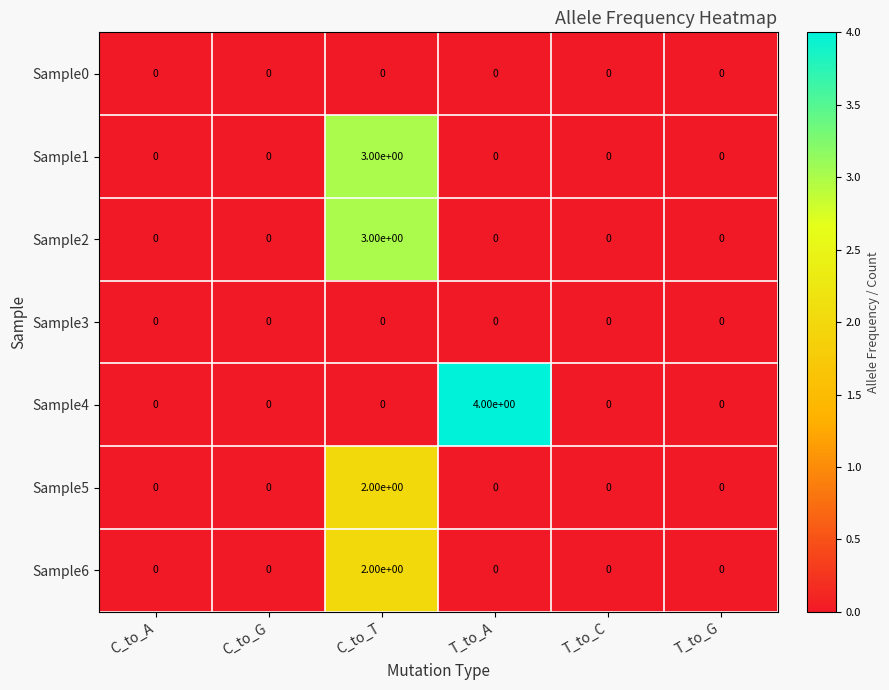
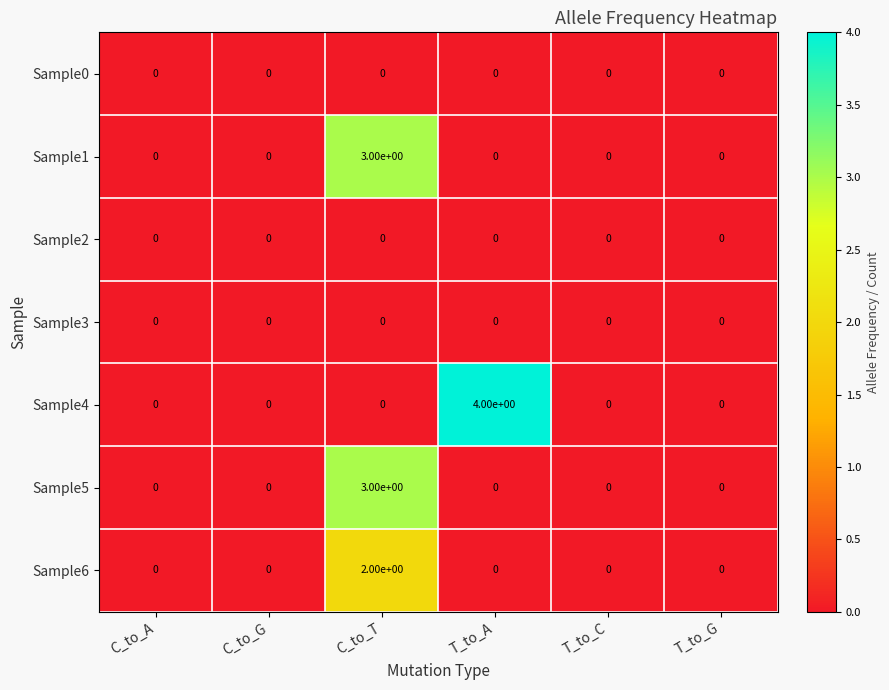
  {
    "Sample0": {
      "C_to_A": "0",
      "C_to_G": "0",
      "C_to_T": "0",
      "T_to_A": "0",
      "T_to_C": "0",
      "T_to_G": "0"
    },
    "Sample1": {
      "C_to_A": "0",
      "C_to_G": "0",
      "C_to_T": "3.00e+00",
      "T_to_A": "0",
      "T_to_C": "0",
      "T_to_G": "0"
    },
    "Sample2": {
      "C_to_A": "0",
      "C_to_G": "0",
-     "C_to_T": "3.00e+00",
+     "C_to_T": "0",
      "T_to_A": "0",
      "T_to_C": "0",
      "T_to_G": "0"
    },
    "Sample3": {
      "C_to_A": "0",
      "C_to_G": "0",
      "C_to_T": "0",
      "T_to_A": "0",
      "T_to_C": "0",
      "T_to_G": "0"
    },
    "Sample4": {
      "C_to_A": "0",
      "C_to_G": "0",
      "C_to_T": "0",
      "T_to_A": "4.00e+00",
      "T_to_C": "0",
      "T_to_G": "0"
    },
    "Sample5": {
      "C_to_A": "0",
      "C_to_G": "0",
-     "C_to_T": "2.00e+00",
+     "C_to_T": "3.00e+00",
      "T_to_A": "0",
      "T_to_C": "0",
      "T_to_G": "0"
    },
    "Sample6": {
      "C_to_A": "0",
      "C_to_G": "0",
      "C_to_T": "2.00e+00",
      "T_to_A": "0",
      "T_to_C": "0",
      "T_to_G": "0"
    }
  }
